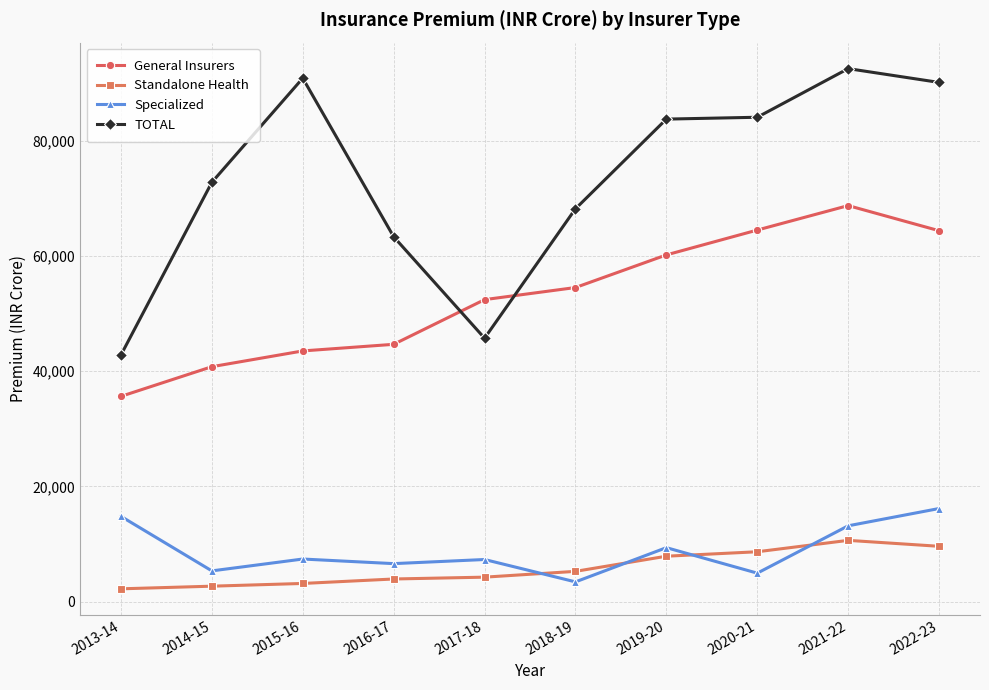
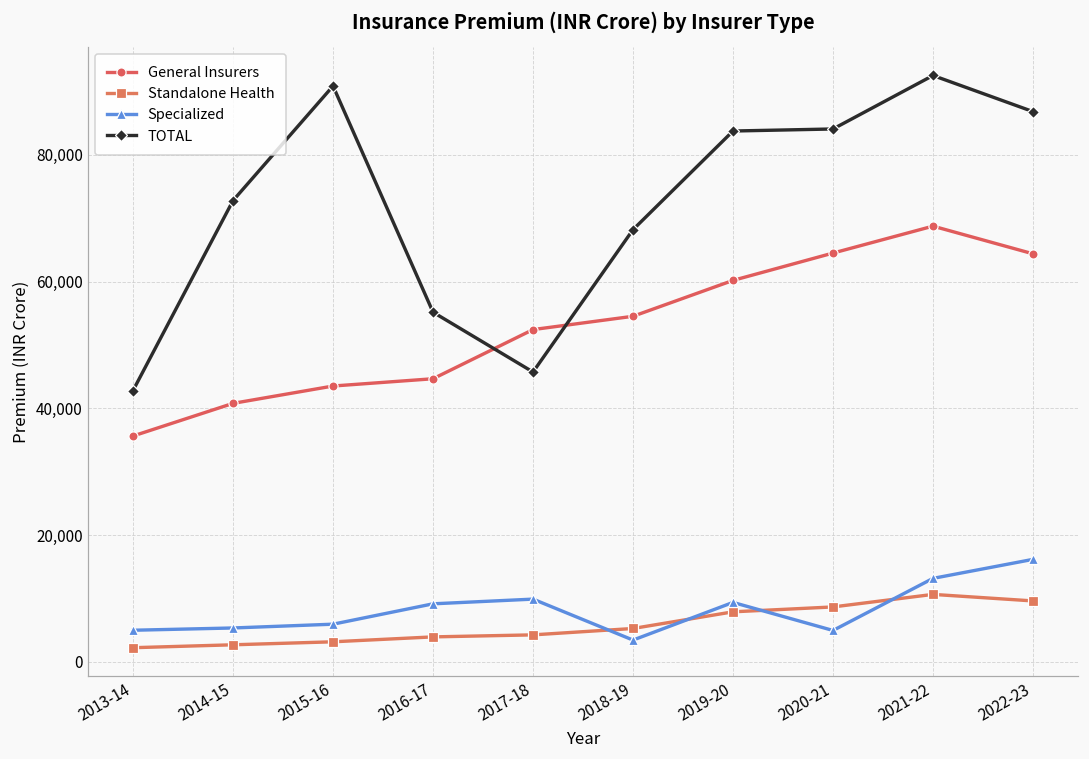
  {
    "Specialized": {
-     "2013-14": "15,000",
+     "2013-14": "5,000",
      "2014-15": "5,000",
-     "2015-16": "7,000",
-     "2016-17": "7,000",
-     "2017-18": "7,000",
+     "2015-16": "6,000",
+     "2016-17": "9,000",
+     "2017-18": "10,000",
      "2018-19": "3,000",
      "2019-20": "9,000",
      "2020-21": "5,000",
      "2021-22": "13,000",
      "2022-23": "16,000"
    },
    "TOTAL": {
      "2013-14": "43,000",
      "2014-15": "73,000",
      "2015-16": "91,000",
-     "2016-17": "63,000",
+     "2016-17": "55,000",
      "2017-18": "46,000",
      "2018-19": "68,000",
      "2019-20": "84,000",
      "2020-21": "84,000",
      "2021-22": "93,000",
-     "2022-23": "90,000"
+     "2022-23": "87,000"
    }
  }
